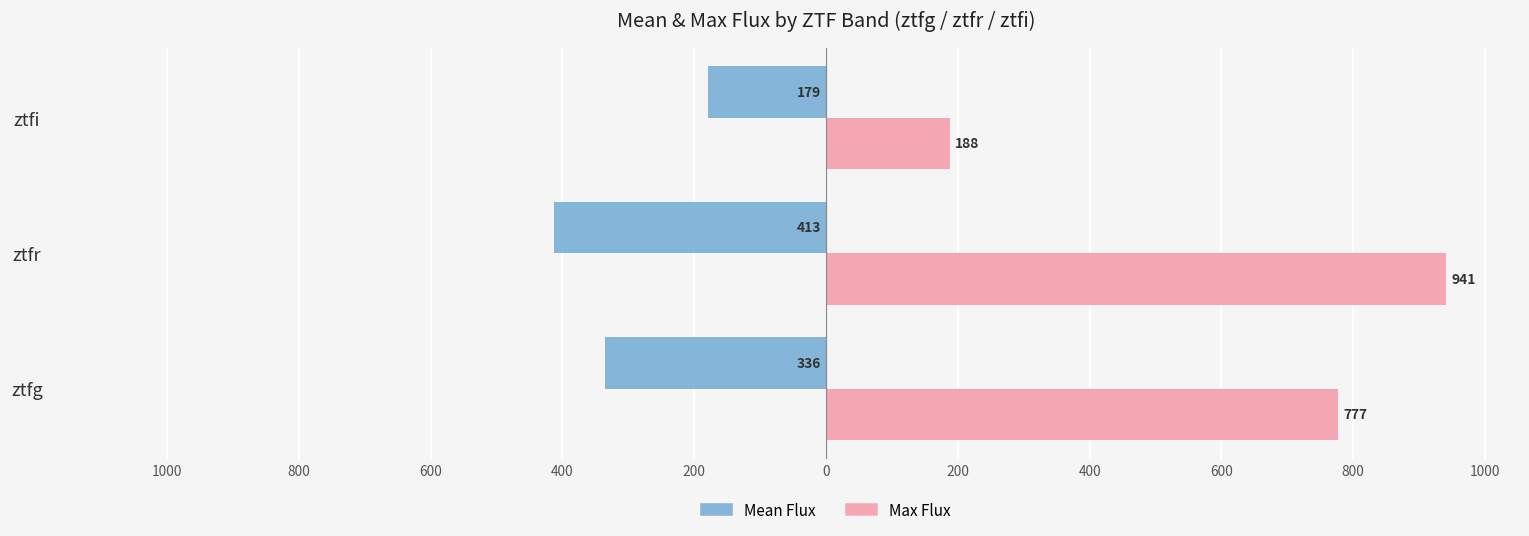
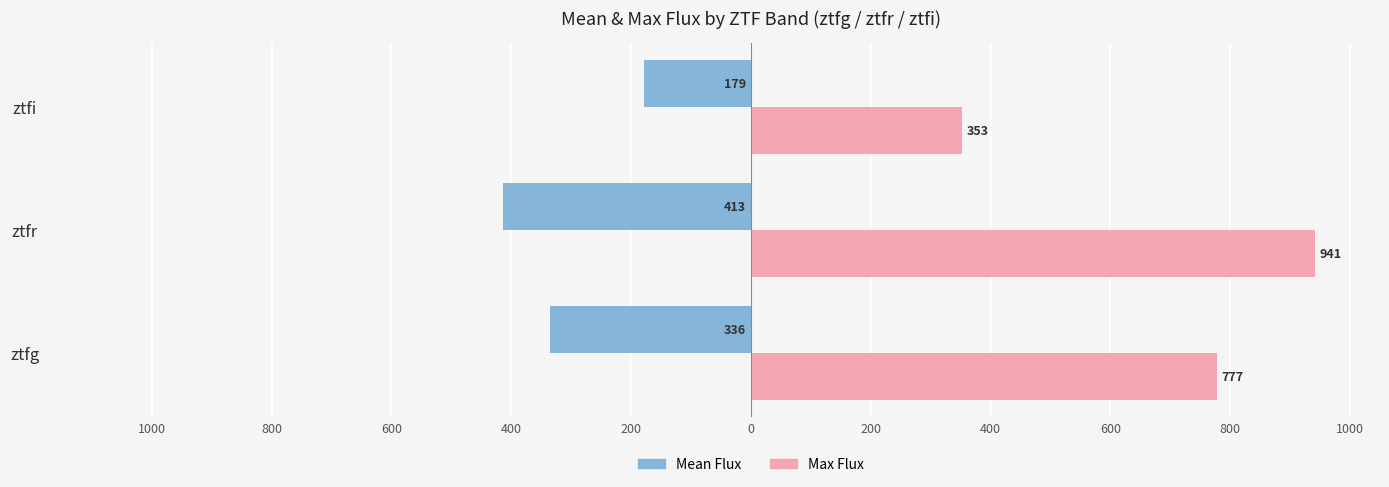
  {
    "Max Flux": {
-     "ztfi": 188,
+     "ztfi": 353,
      "ztfr": 941,
      "ztfg": 777
    }
  }
